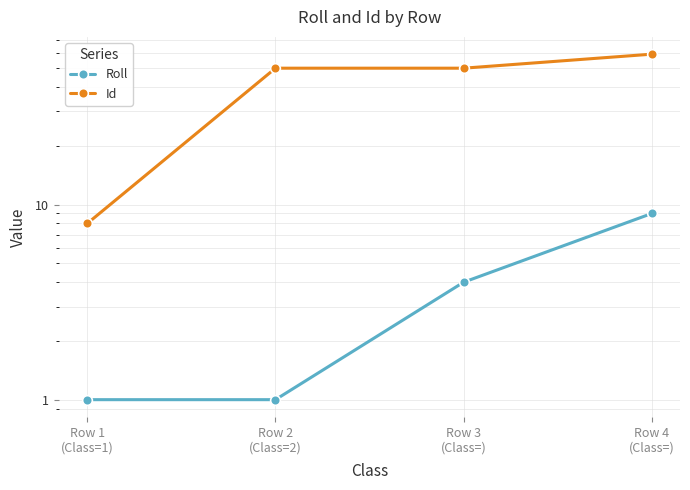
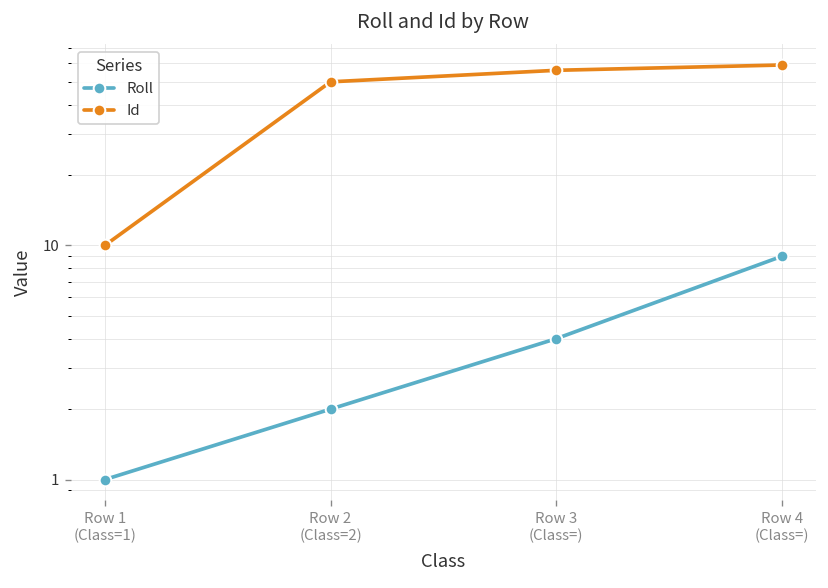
  {
    "Roll": {
      "Row 1 (Class=1)": 1,
-     "Row 2 (Class=2)": 1,
+     "Row 2 (Class=2)": 2,
      "Row 3 (Class=)": 4,
      "Row 4 (Class=)": 9
    },
    "Id": {
-     "Row 1 (Class=1)": 8,
+     "Row 1 (Class=1)": 10,
      "Row 2 (Class=2)": 50,
-     "Row 3 (Class=)": 50,
+     "Row 3 (Class=)": 56,
      "Row 4 (Class=)": 59
    }
  }
